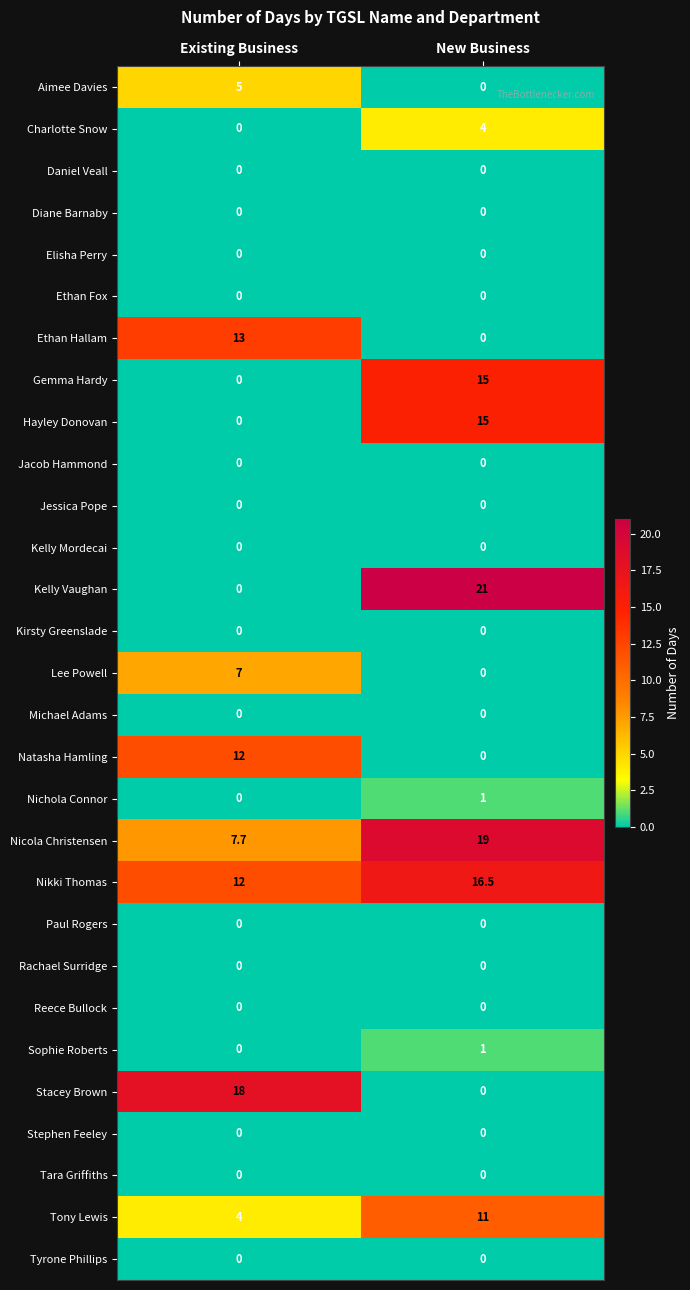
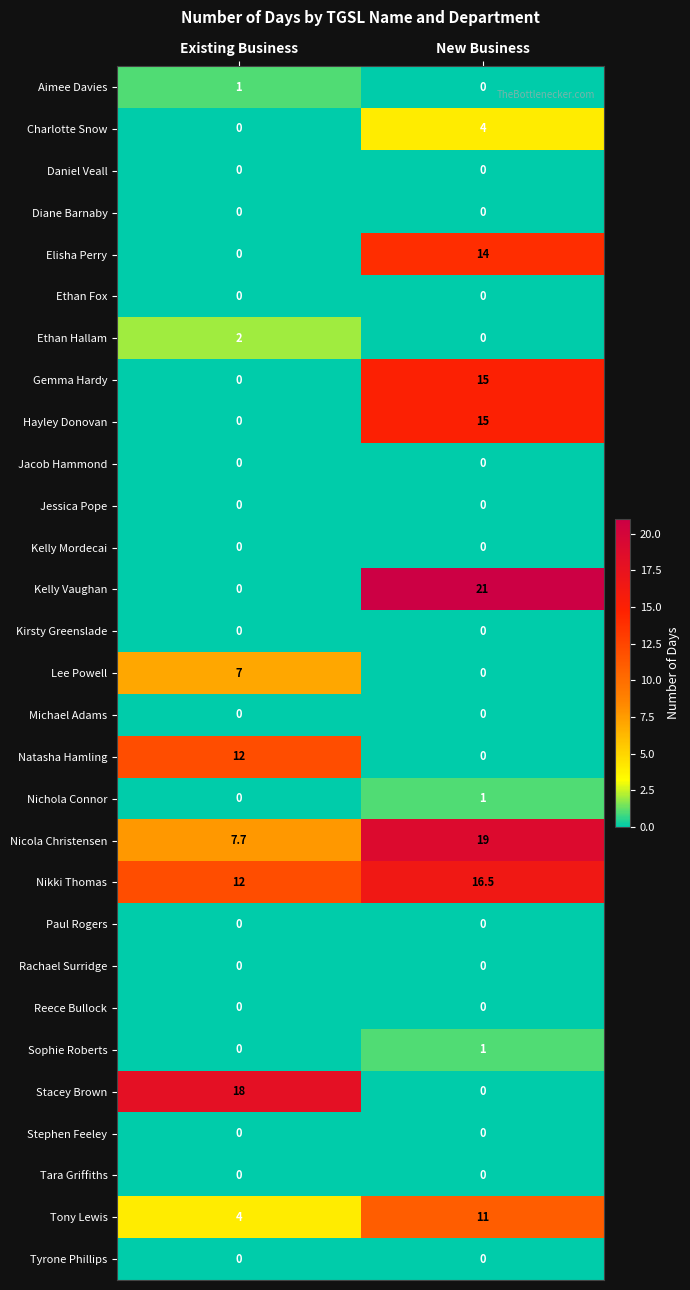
  {
    "Aimee Davies": {
-     "Existing Business": 5
+     "Existing Business": 1
    },
    "Charlotte Snow": {
      "Existing Business": 0,
      "New Business": 4
    },
    "Daniel Veall": {
      "Existing Business": 0,
      "New Business": 0
    },
    "Diane Barnaby": {
      "Existing Business": 0,
      "New Business": 0
    },
    "Elisha Perry": {
      "Existing Business": 0,
-     "New Business": 0
+     "New Business": 14
    },
    "Ethan Fox": {
      "Existing Business": 0,
      "New Business": 0
    },
    "Ethan Hallam": {
-     "Existing Business": 13,
+     "Existing Business": 2,
      "New Business": 0
    },
    "Gemma Hardy": {
      "Existing Business": 0,
      "New Business": 15
    },
    "Hayley Donovan": {
      "Existing Business": 0,
      "New Business": 15
    },
    "Jacob Hammond": {
      "Existing Business": 0,
      "New Business": 0
    },
    "Jessica Pope": {
      "Existing Business": 0,
      "New Business": 0
    },
    "Kelly Mordecai": {
      "Existing Business": 0,
      "New Business": 0
    },
    "Kelly Vaughan": {
      "Existing Business": 0,
      "New Business": 21
    },
    "Kirsty Greenslade": {
      "Existing Business": 0,
      "New Business": 0
    },
    "Lee Powell": {
      "Existing Business": 7,
      "New Business": 0
    },
    "Michael Adams": {
      "Existing Business": 0,
      "New Business": 0
    },
    "Natasha Hamling": {
      "Existing Business": 12,
      "New Business": 0
    },
    "Nichola Connor": {
      "Existing Business": 0,
      "New Business": 1
    },
    "Nicola Christensen": {
      "Existing Business": 7.7,
      "New Business": 19
    },
    "Nikki Thomas": {
      "Existing Business": 12,
      "New Business": 16.5
    },
    "Paul Rogers": {
      "Existing Business": 0,
      "New Business": 0
    },
    "Rachael Surridge": {
      "Existing Business": 0,
      "New Business": 0
    },
    "Reece Bullock": {
      "Existing Business": 0,
      "New Business": 0
    },
    "Sophie Roberts": {
      "Existing Business": 0,
      "New Business": 1
    },
    "Stacey Brown": {
      "Existing Business": 18,
      "New Business": 0
    },
    "Stephen Feeley": {
      "Existing Business": 0,
      "New Business": 0
    },
    "Tara Griffiths": {
      "Existing Business": 0,
      "New Business": 0
    },
    "Tony Lewis": {
      "Existing Business": 4,
      "New Business": 11
    },
    "Tyrone Phillips": {
      "Existing Business": 0,
      "New Business": 0
    }
  }
